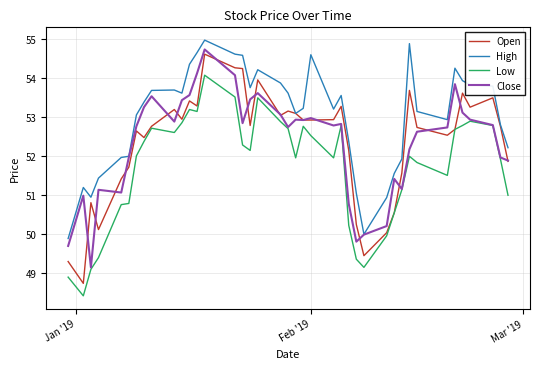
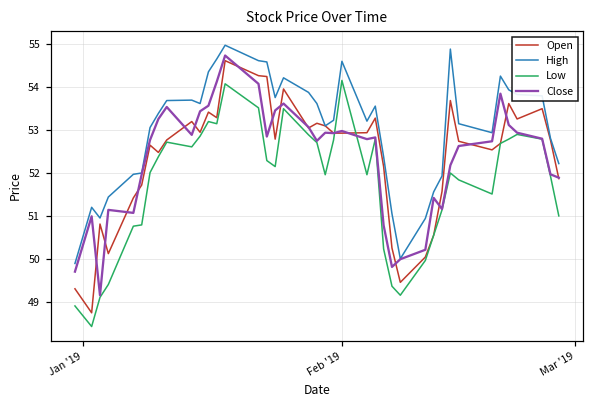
  {
    "High": {
      "Feb '19": 54.6
    },
    "Low": {
-     "Feb '19": 52.5
+     "Feb '19": 54.2
    }
  }
